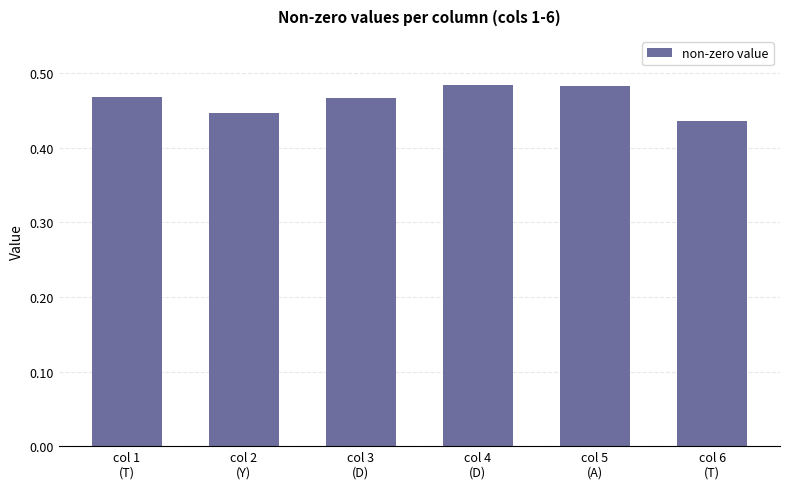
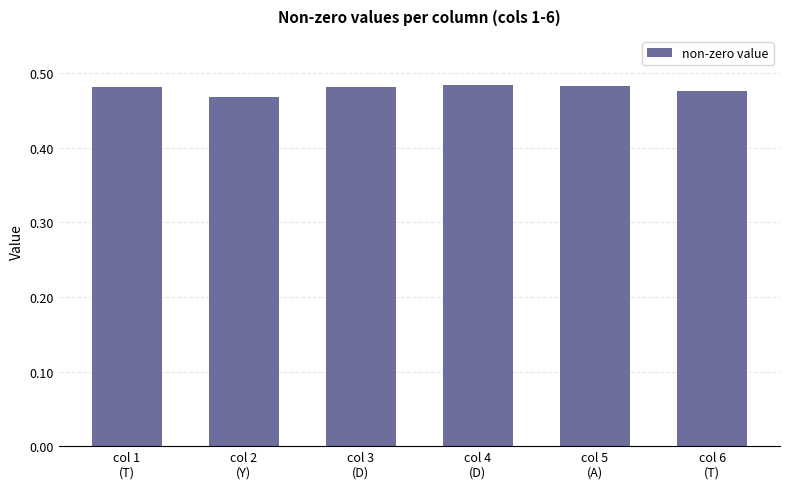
  {
-   "col 1 (T)": 0.47,
-   "col 2 (Y)": 0.45,
-   "col 3 (D)": 0.47,
+   "col 1 (T)": 0.48,
+   "col 2 (Y)": 0.47,
+   "col 3 (D)": 0.48,
    "col 4 (D)": 0.48,
    "col 5 (A)": 0.48,
-   "col 6 (T)": 0.44
+   "col 6 (T)": 0.48
  }
